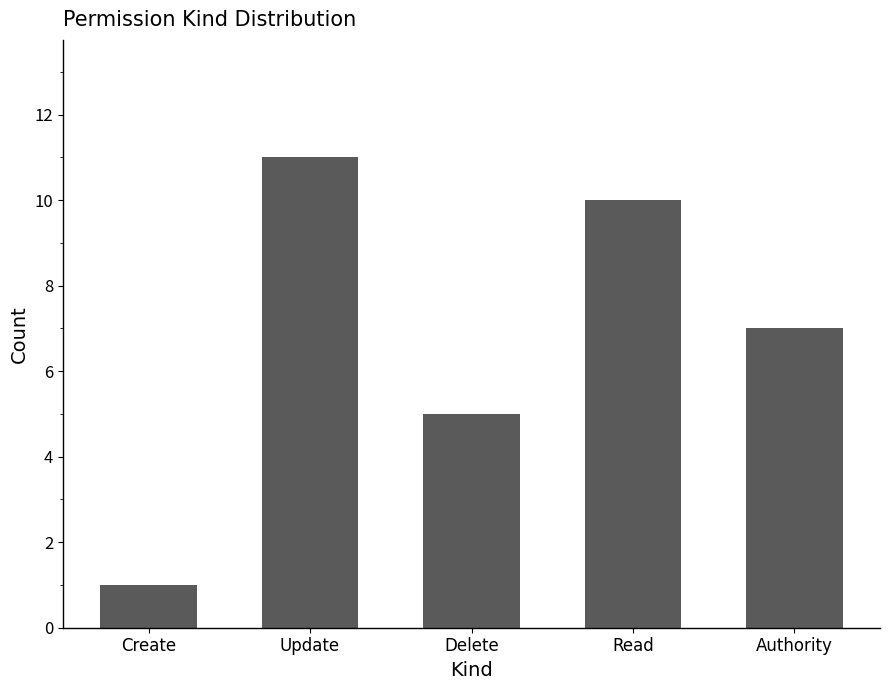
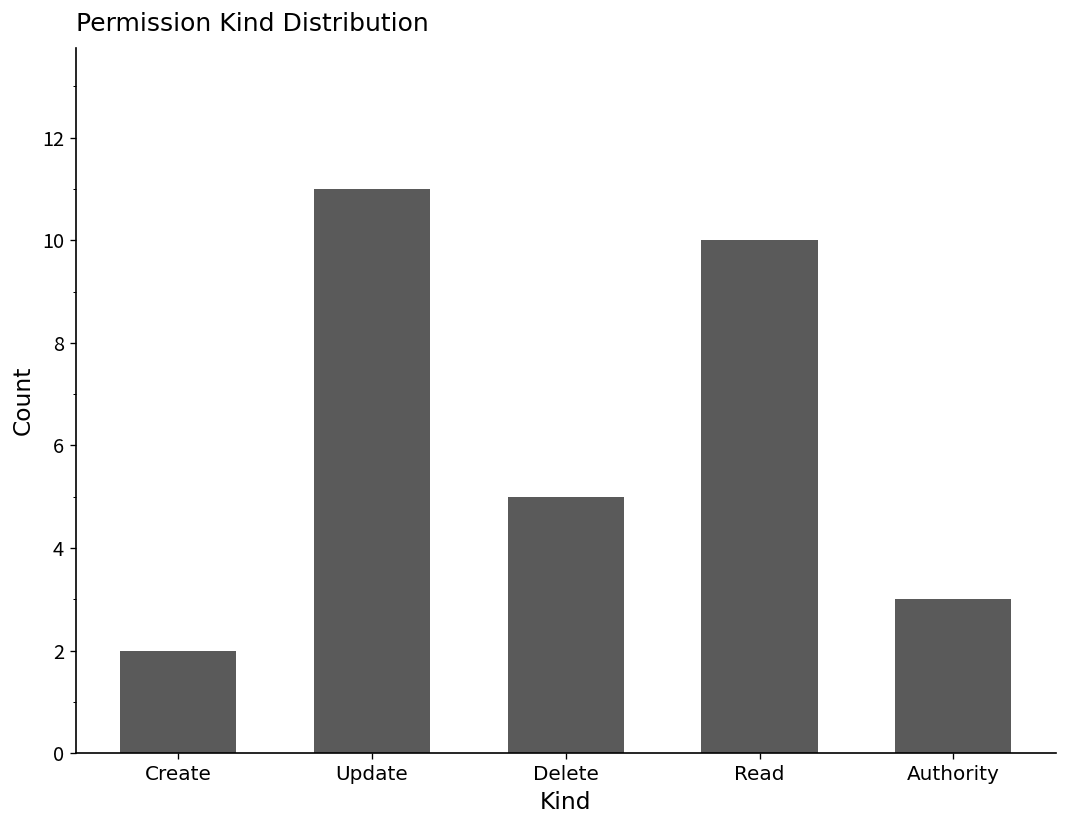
  {
-   "Create": 1,
+   "Create": 2,
    "Update": 11,
    "Delete": 5,
    "Read": 10,
-   "Authority": 7
+   "Authority": 3
  }
